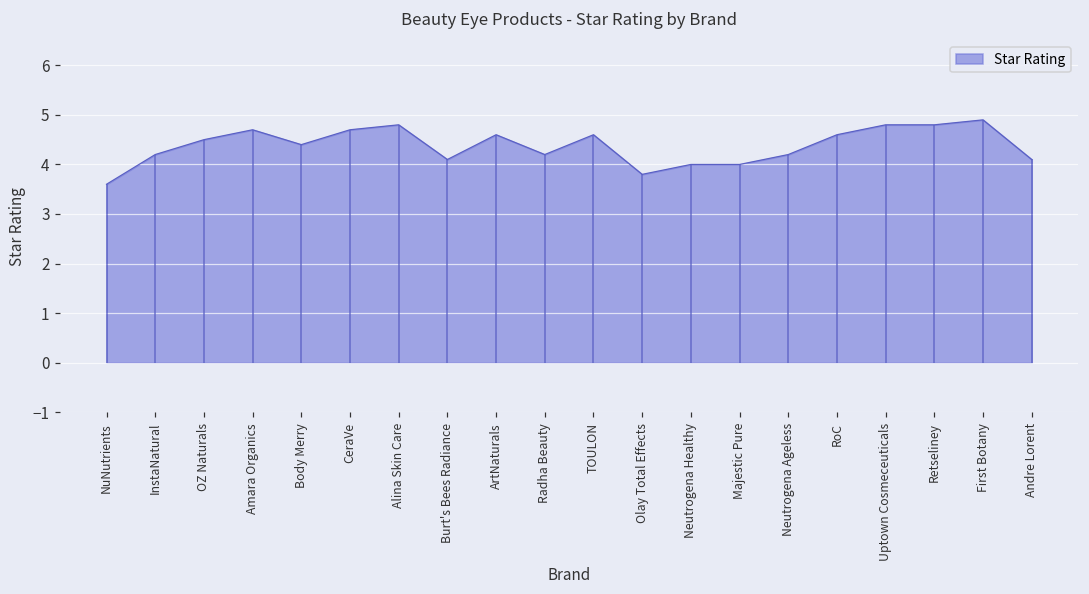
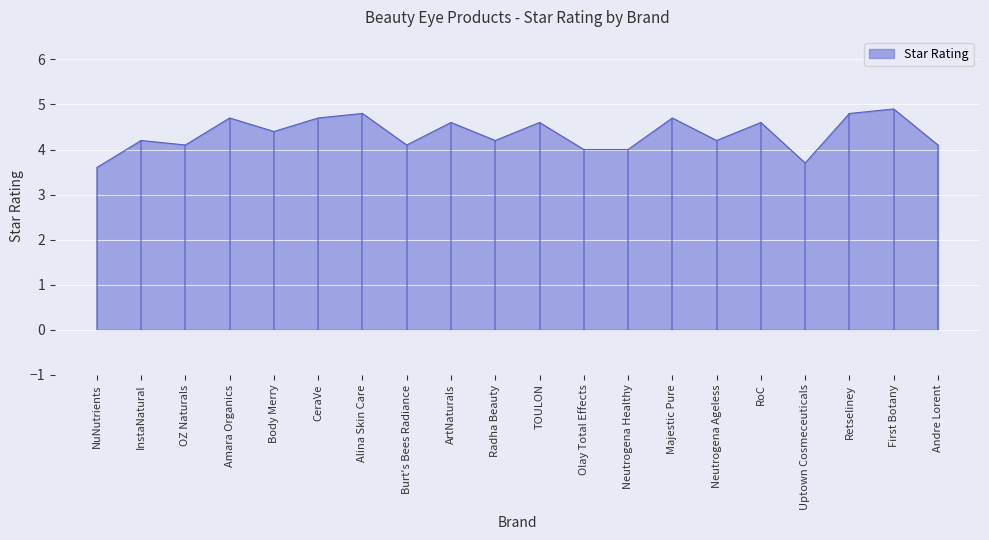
  {
    "NuNutrients": 3.6,
    "InstaNatural": 4.2,
-   "OZ Naturals": 4.5,
+   "OZ Naturals": 4.1,
    "Amara Organics": 4.7,
    "Body Merry": 4.4,
    "CeraVe": 4.7,
    "Alina Skin Care": 4.8,
    "Burt's Bees Radiance": 4.1,
    "ArtNaturals": 4.6,
    "Radha Beauty": 4.2,
    "TOULON": 4.6,
-   "Olay Total Effects": 3.8,
+   "Olay Total Effects": 4.0,
    "Neutrogena Healthy": 4.0,
-   "Majestic Pure": 4.0,
+   "Majestic Pure": 4.7,
    "Neutrogena Ageless": 4.2,
    "RoC": 4.6,
-   "Uptown Cosmeceuticals": 4.8,
+   "Uptown Cosmeceuticals": 3.7,
    "Retseliney": 4.8,
    "First Botany": 4.9,
    "Andre Lorent": 4.1
  }
